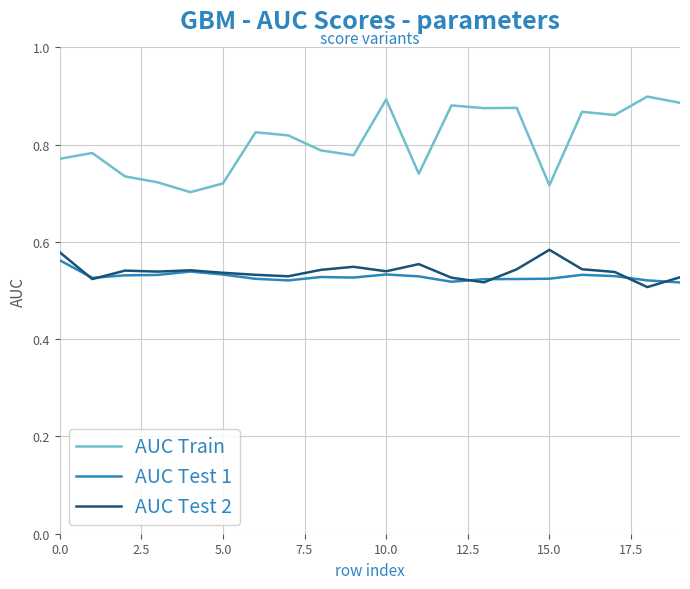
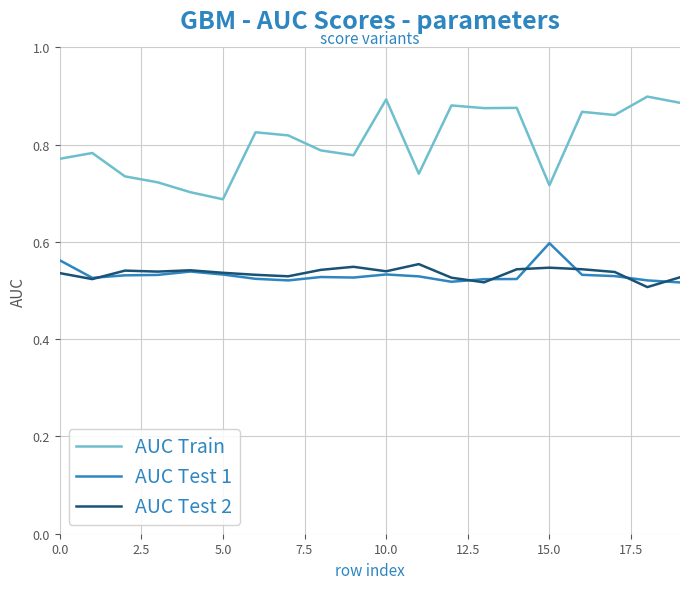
  {
    "AUC Train": {
      "0.0": 0.77,
-     "5.0": 0.72,
+     "5.0": 0.69,
      "10.0": 0.89,
      "15.0": 0.72
    },
    "AUC Test 1": {
      "0.0": 0.56,
      "10.0": 0.53,
-     "15.0": 0.52
+     "15.0": 0.60
    },
    "AUC Test 2": {
-     "0.0": 0.58,
+     "0.0": 0.54,
      "10.0": 0.54,
-     "15.0": 0.58
+     "15.0": 0.55
    }
  }
